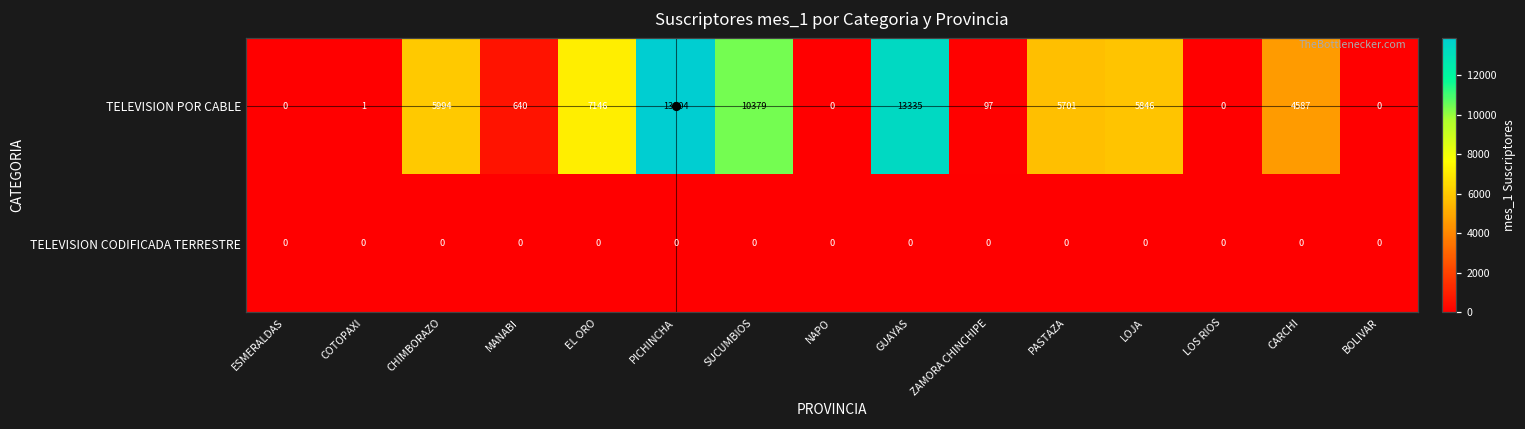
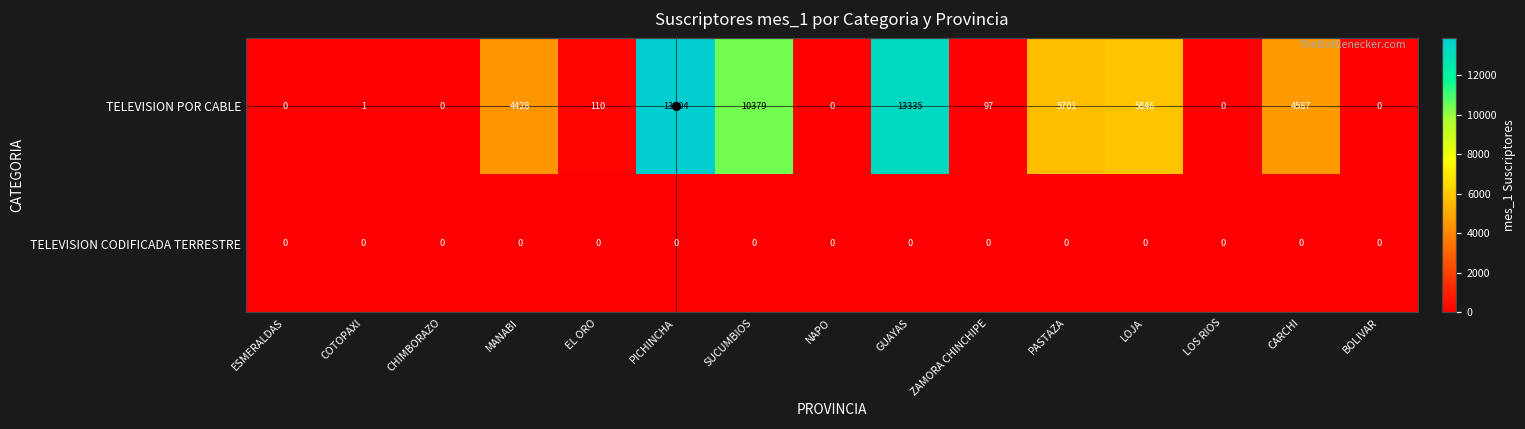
  {
    "TELEVISION POR CABLE": {
      "ESMERALDAS": 0,
      "COTOPAXI": 1,
-     "CHIMBORAZO": 5994,
-     "MANABI": 640,
-     "EL ORO": 7146,
+     "CHIMBORAZO": 0,
+     "MANABI": 4428,
+     "EL ORO": 110,
      "SUCUMBIOS": 10379,
      "NAPO": 0,
      "GUAYAS": 13335,
      "ZAMORA CHINCHIPE": 97,
      "PASTAZA": 5701,
      "LOJA": 5846,
      "LOS RIOS": 0,
      "CARCHI": 4587
    },
    "TELEVISION CODIFICADA TERRESTRE": {
      "ESMERALDAS": 0,
      "COTOPAXI": 0,
      "CHIMBORAZO": 0,
      "MANABI": 0,
      "EL ORO": 0,
      "PICHINCHA": 0,
      "SUCUMBIOS": 0,
      "NAPO": 0,
      "GUAYAS": 0,
      "ZAMORA CHINCHIPE": 0,
      "PASTAZA": 0,
      "LOJA": 0,
      "LOS RIOS": 0,
      "CARCHI": 0,
      "BOLIVAR": 0
    }
  }
